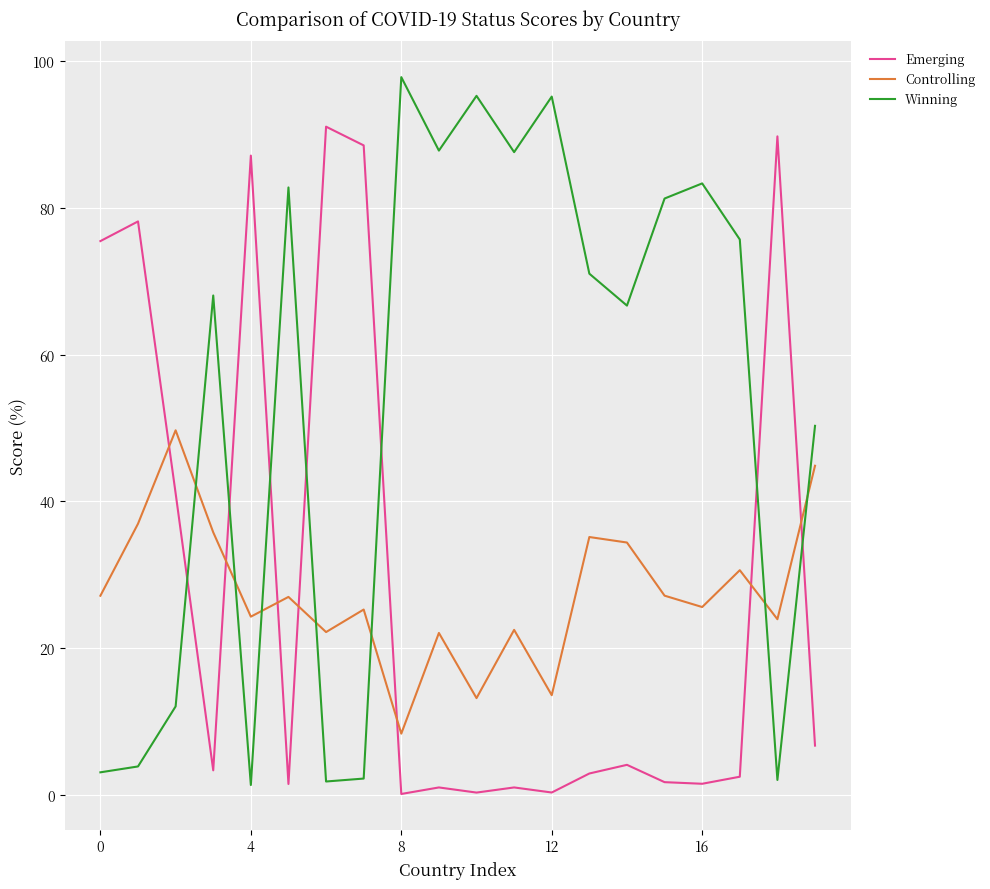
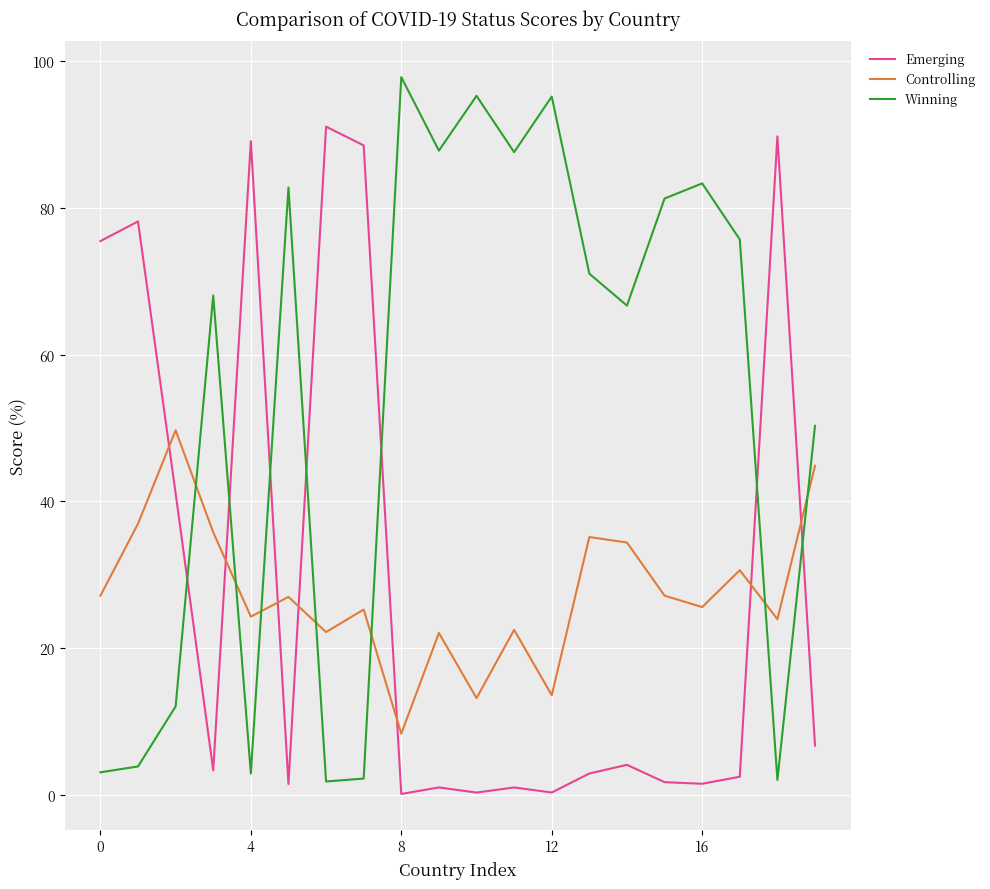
  {
    "Emerging": {
      "0": 75,
-     "4": 87,
+     "4": 89,
      "8": 0,
      "12": 0,
      "16": 2
    },
    "Controlling": {
      "0": 27,
      "4": 24,
      "8": 8,
      "12": 14,
      "16": 26
    },
    "Winning": {
      "0": 3,
-     "4": 1,
+     "4": 3,
      "8": 98,
      "12": 95,
      "16": 83
    }
  }
